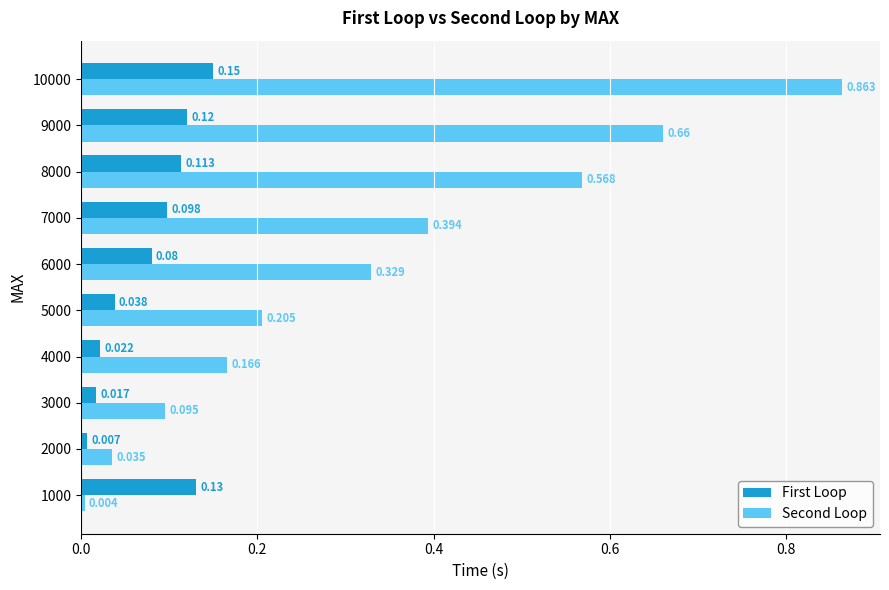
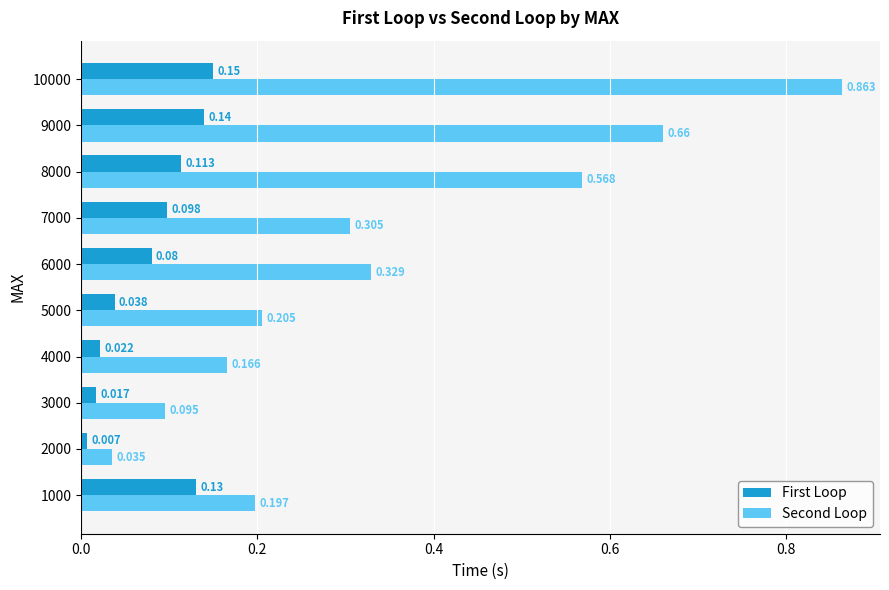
  {
    "First Loop": {
      "10000": 0.15,
-     "9000": 0.12,
+     "9000": 0.14,
      "8000": 0.113,
      "7000": 0.098,
      "6000": 0.08,
      "5000": 0.038,
      "4000": 0.022,
      "3000": 0.017,
      "2000": 0.007,
      "1000": 0.13
    },
    "Second Loop": {
      "10000": 0.863,
      "9000": 0.66,
      "8000": 0.568,
-     "7000": 0.394,
+     "7000": 0.305,
      "6000": 0.329,
      "5000": 0.205,
      "4000": 0.166,
      "3000": 0.095,
      "2000": 0.035,
-     "1000": 0.004
+     "1000": 0.197
    }
  }
